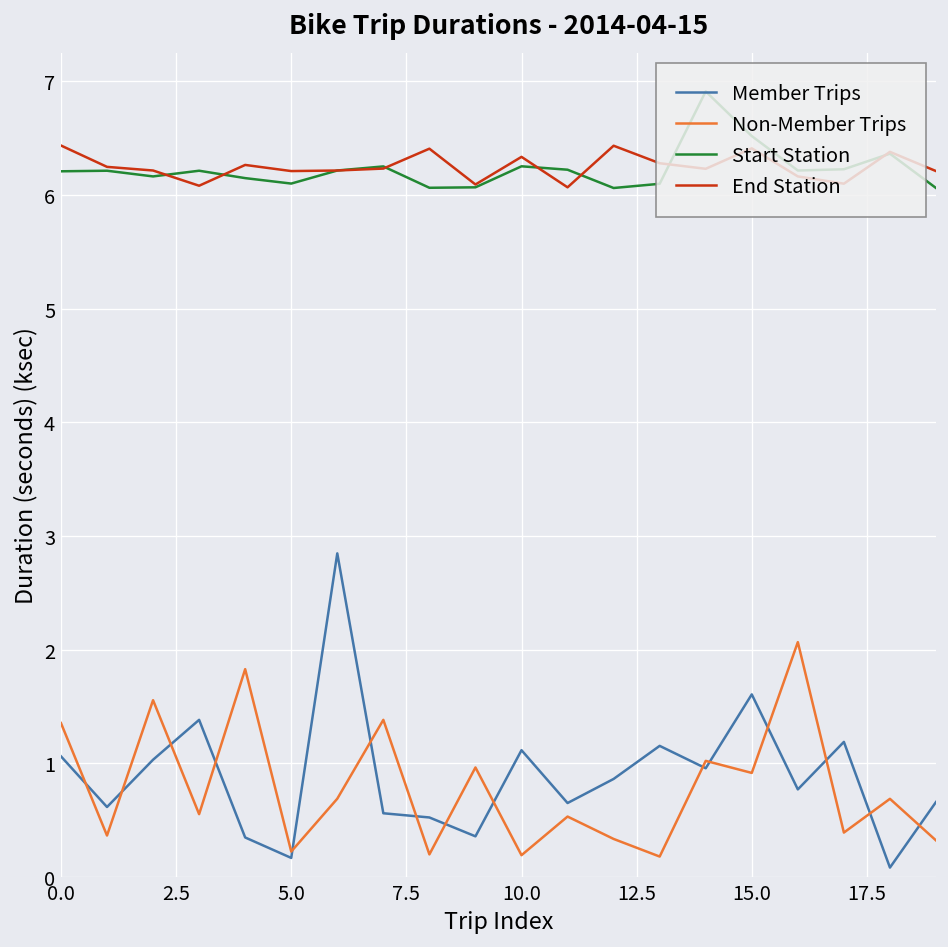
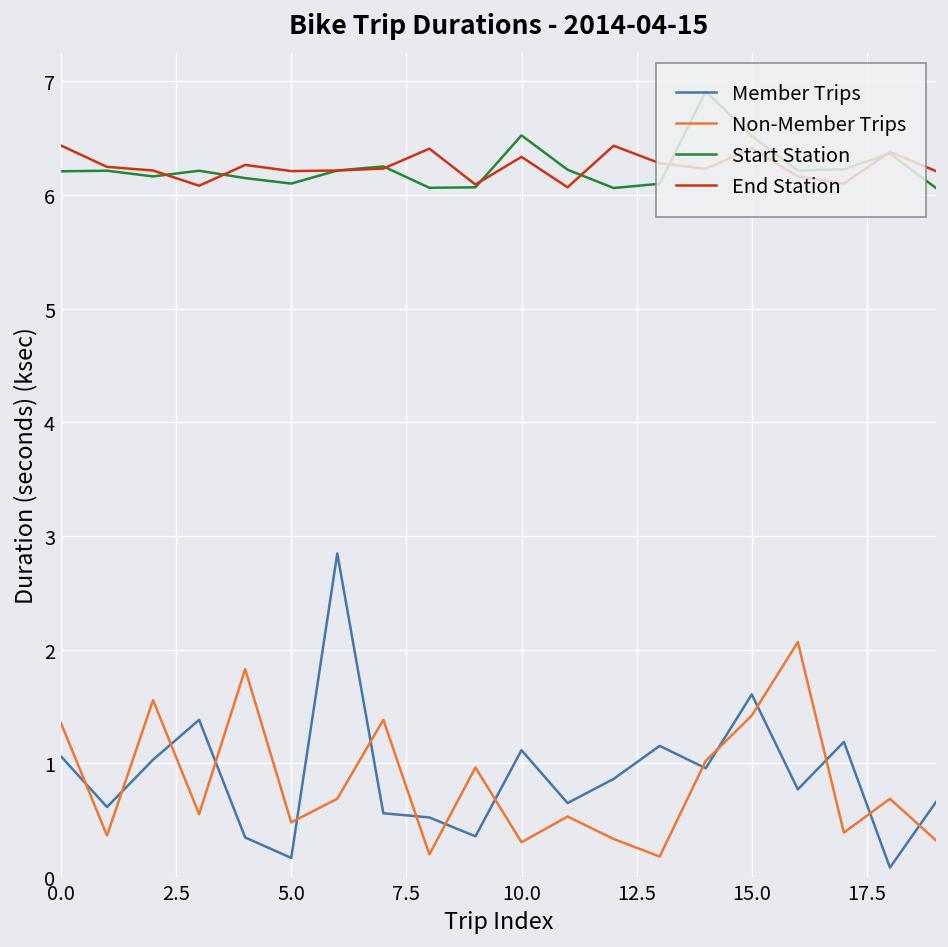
  {
    "Member Trips": {
      "0.0": 1.1,
      "5.0": 0.2,
      "10.0": 1.1,
      "15.0": 1.6
    },
    "Non-Member Trips": {
      "0.0": 1.4,
-     "5.0": 0.2,
-     "10.0": 0.2,
-     "15.0": 0.9
+     "5.0": 0.5,
+     "10.0": 0.3,
+     "15.0": 1.4
    },
    "Start Station": {
      "0.0": 6.2,
      "5.0": 6.1,
-     "10.0": 6.3
+     "10.0": 6.5
    },
    "End Station": {
      "0.0": 6.4,
      "5.0": 6.2,
      "10.0": 6.3
    }
  }
